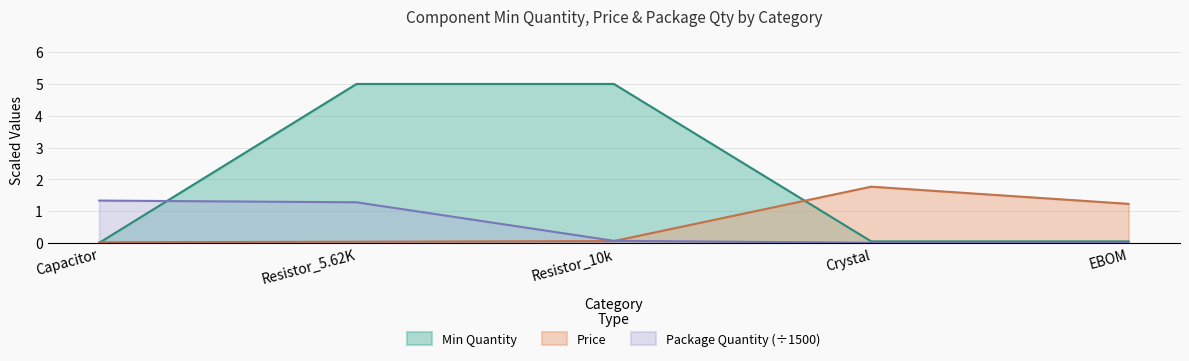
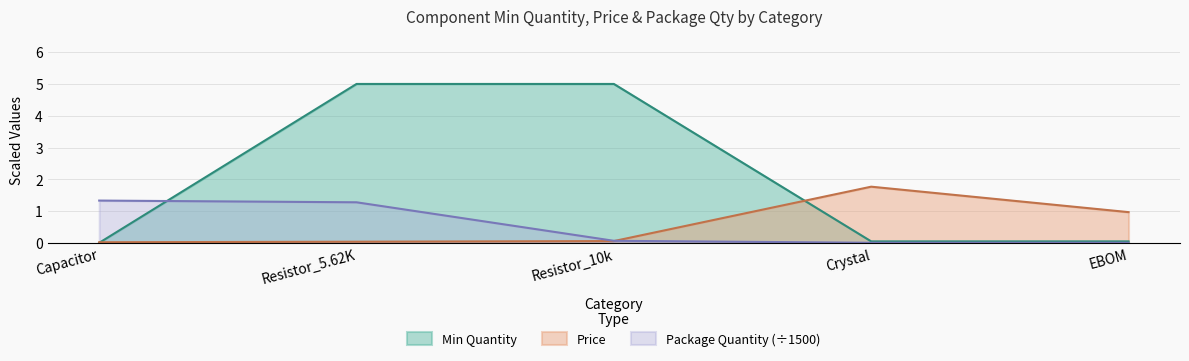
  {
    "Min Quantity": {
      "Resistor_5.62K": 5.0,
      "Resistor_10k": 5.0
    },
    "Price": {
      "Resistor_5.62K": 0.0,
      "Crystal": 1.8,
-     "EBOM": 1.2
+     "EBOM": 1.0
    },
    "Package Quantity (÷1500)": {
      "Capacitor": 1.3,
      "Resistor_5.62K": 1.3
    }
  }
